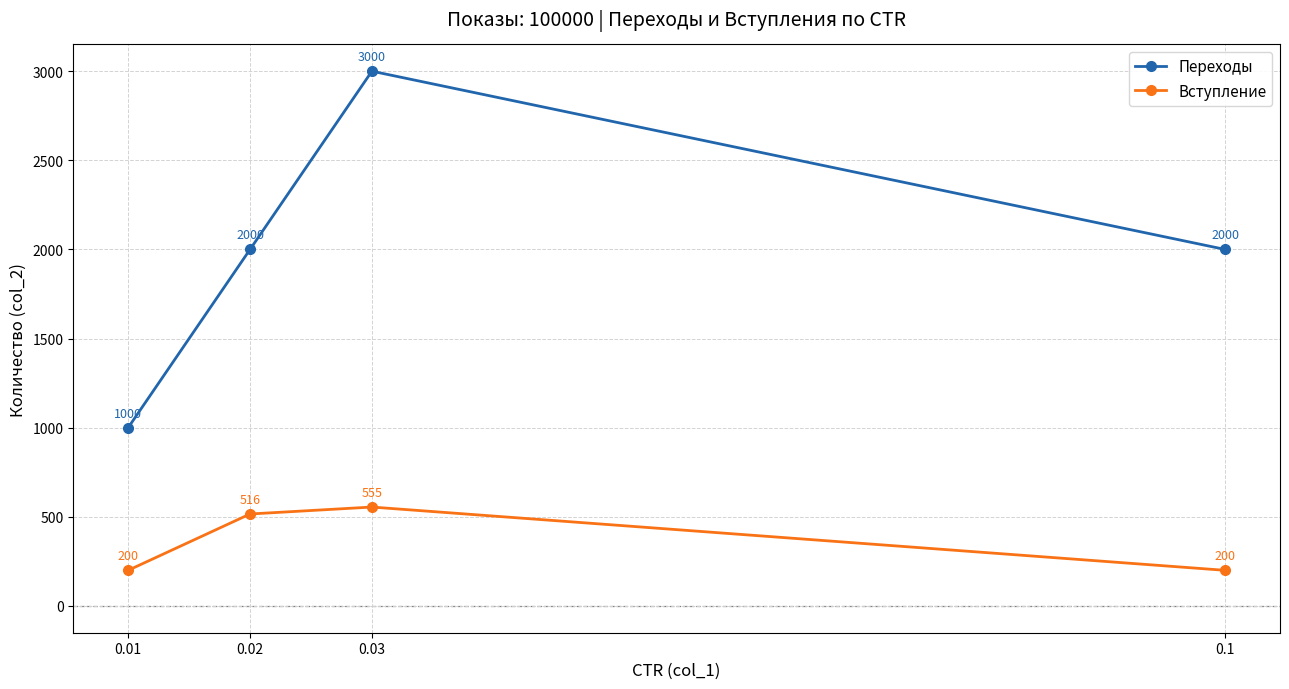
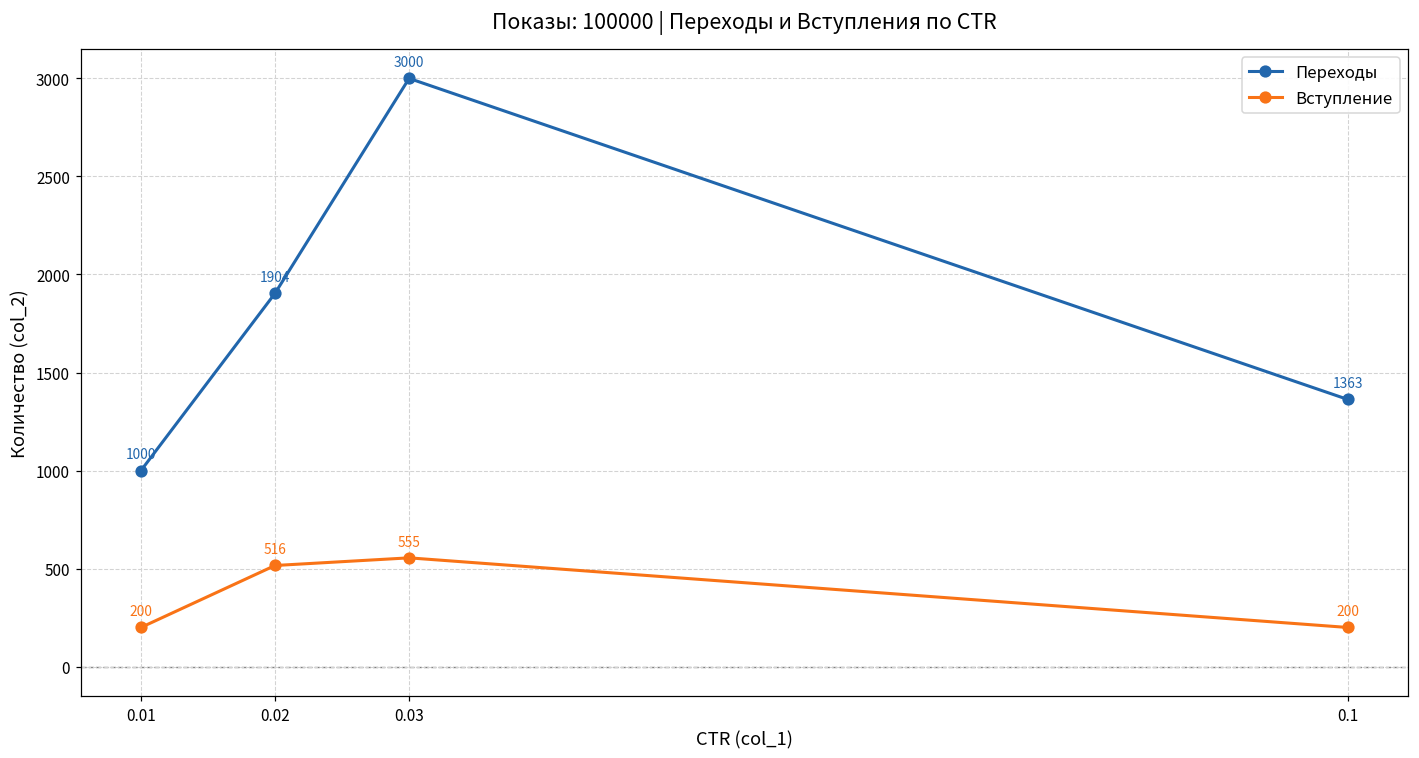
  {
    "Переходы": {
      "0.01": 1000,
-     "0.02": 2000,
+     "0.02": 1904,
      "0.03": 3000,
-     "0.1": 2000
+     "0.1": 1363
    },
    "Вступление": {
      "0.01": 200,
      "0.02": 516,
      "0.03": 555,
      "0.1": 200
    }
  }
